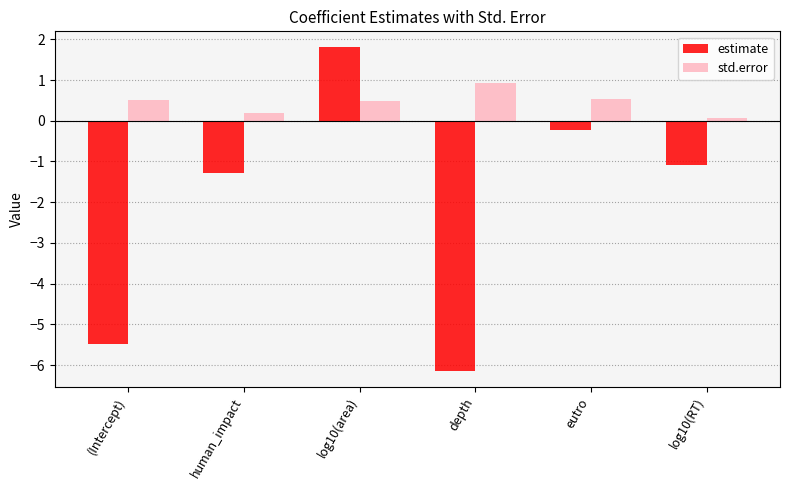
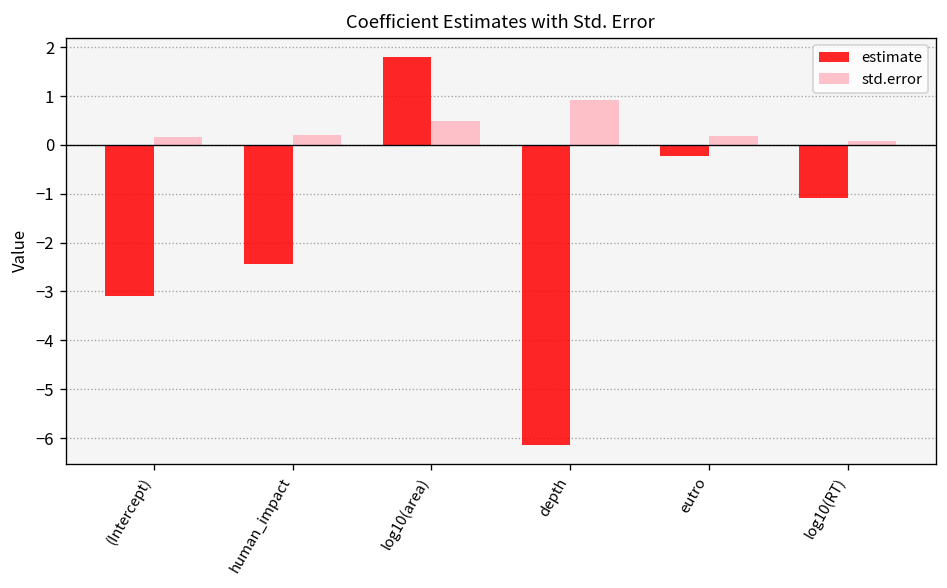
  {
    "estimate": {
-     "(Intercept)": -5.5,
-     "human_impact": -1.3,
+     "(Intercept)": -3.1,
+     "human_impact": -2.4,
      "log10(area)": 1.8,
      "depth": -6.1,
      "eutro": -0.2,
      "log10(RT)": -1.1
    },
    "std.error": {
-     "(Intercept)": 0.5,
+     "(Intercept)": 0.2,
      "human_impact": 0.2,
      "log10(area)": 0.5,
      "depth": 0.9,
-     "eutro": 0.5,
+     "eutro": 0.2,
      "log10(RT)": 0.1
    }
  }
